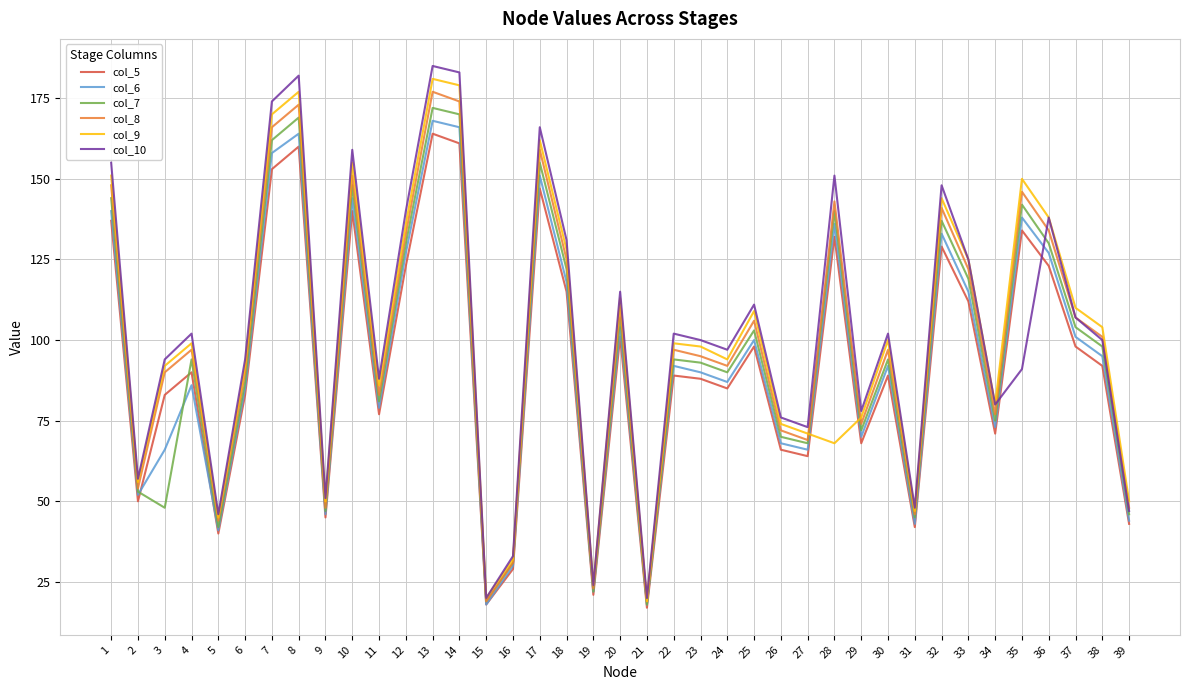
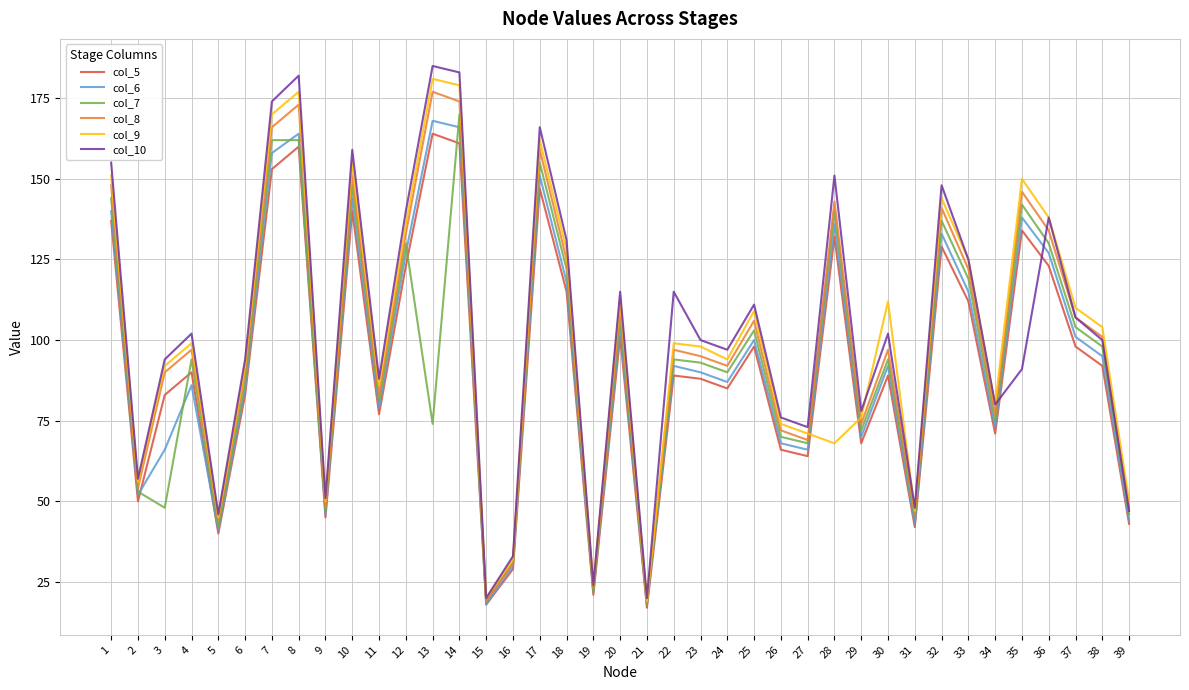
  {
    "col_6": {
      "1": 140,
      "2": 52,
      "3": 66,
      "4": 86,
      "5": 41,
      "6": 85,
      "7": 158,
      "8": 164,
      "9": 46,
      "10": 144,
      "11": 79,
      "12": 127,
      "13": 168,
      "14": 166,
      "16": 30,
      "17": 151,
      "18": 118,
      "20": 104,
      "22": 92,
      "23": 90,
      "24": 87,
      "25": 100,
      "26": 68,
      "27": 66,
      "28": 136,
      "29": 70,
      "30": 92,
      "31": 43,
      "32": 133,
      "33": 115,
      "34": 73,
      "35": 138,
      "36": 127,
      "37": 101,
      "38": 95,
      "39": 44
    },
    "col_7": {
      "1": 144,
      "2": 53,
      "3": 48,
      "4": 94,
      "5": 42,
      "6": 87,
      "7": 162,
-     "8": 169,
+     "8": 162,
      "9": 47,
      "10": 148,
      "11": 81,
      "12": 130,
-     "13": 172,
+     "13": 74,
      "14": 170,
      "17": 155,
      "18": 122,
      "20": 107,
      "22": 94,
      "23": 93,
      "24": 90,
      "25": 103,
      "26": 70,
      "27": 68,
      "28": 140,
      "29": 72,
      "30": 94,
      "31": 45,
      "32": 137,
      "33": 119,
      "34": 75,
      "35": 142,
      "36": 130,
      "37": 104,
      "38": 98,
      "39": 46
    },
    "col_9": {
      "1": 151,
      "2": 56,
      "3": 92,
      "4": 99,
      "5": 45,
      "6": 92,
      "7": 170,
      "8": 177,
      "9": 50,
      "10": 155,
      "11": 86,
      "12": 136,
      "13": 181,
      "14": 179,
      "16": 32,
      "17": 162,
      "18": 128,
      "20": 113,
      "22": 99,
      "23": 98,
      "24": 94,
      "25": 109,
      "26": 74,
      "27": 71,
      "28": 68,
      "29": 76,
-     "30": 100,
+     "30": 112,
      "31": 47,
      "32": 144,
      "35": 150,
      "37": 110,
      "38": 104,
      "39": 50
    },
    "col_10": {
      "1": 155,
      "2": 57,
      "3": 94,
      "4": 102,
      "5": 46,
      "6": 94,
      "7": 174,
      "8": 182,
      "9": 51,
      "10": 159,
      "11": 88,
      "12": 140,
      "13": 185,
      "14": 183,
      "16": 33,
      "17": 166,
      "18": 131,
      "20": 115,
      "21": 20,
-     "22": 102,
+     "22": 115,
      "23": 100,
      "24": 97,
      "25": 111,
      "26": 76,
      "27": 73,
      "28": 151,
      "29": 78,
      "30": 102,
      "31": 48,
      "32": 148,
      "35": 91,
      "38": 100,
      "39": 47
    }
  }
